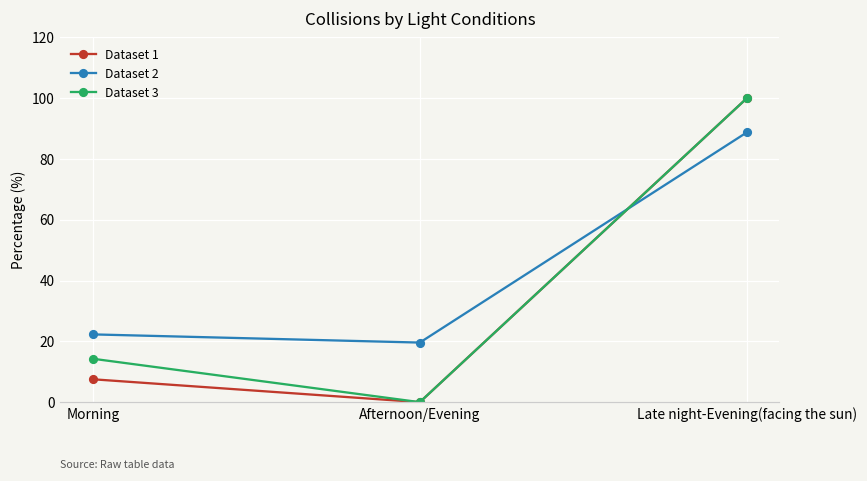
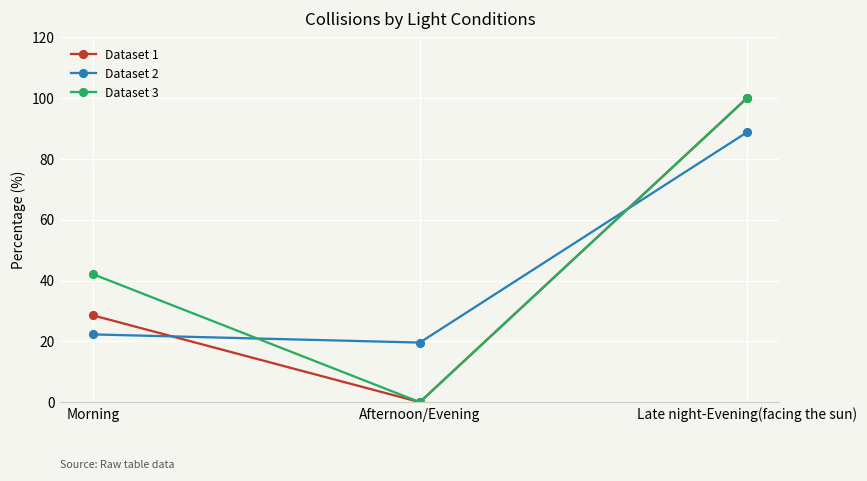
  {
    "Dataset 1": {
-     "Morning": 8
+     "Morning": 29
    },
    "Dataset 2": {
      "Morning": 22,
      "Afternoon/Evening": 20,
      "Late night-Evening(facing the sun)": 89
    },
    "Dataset 3": {
-     "Morning": 14
+     "Morning": 42
    }
  }
